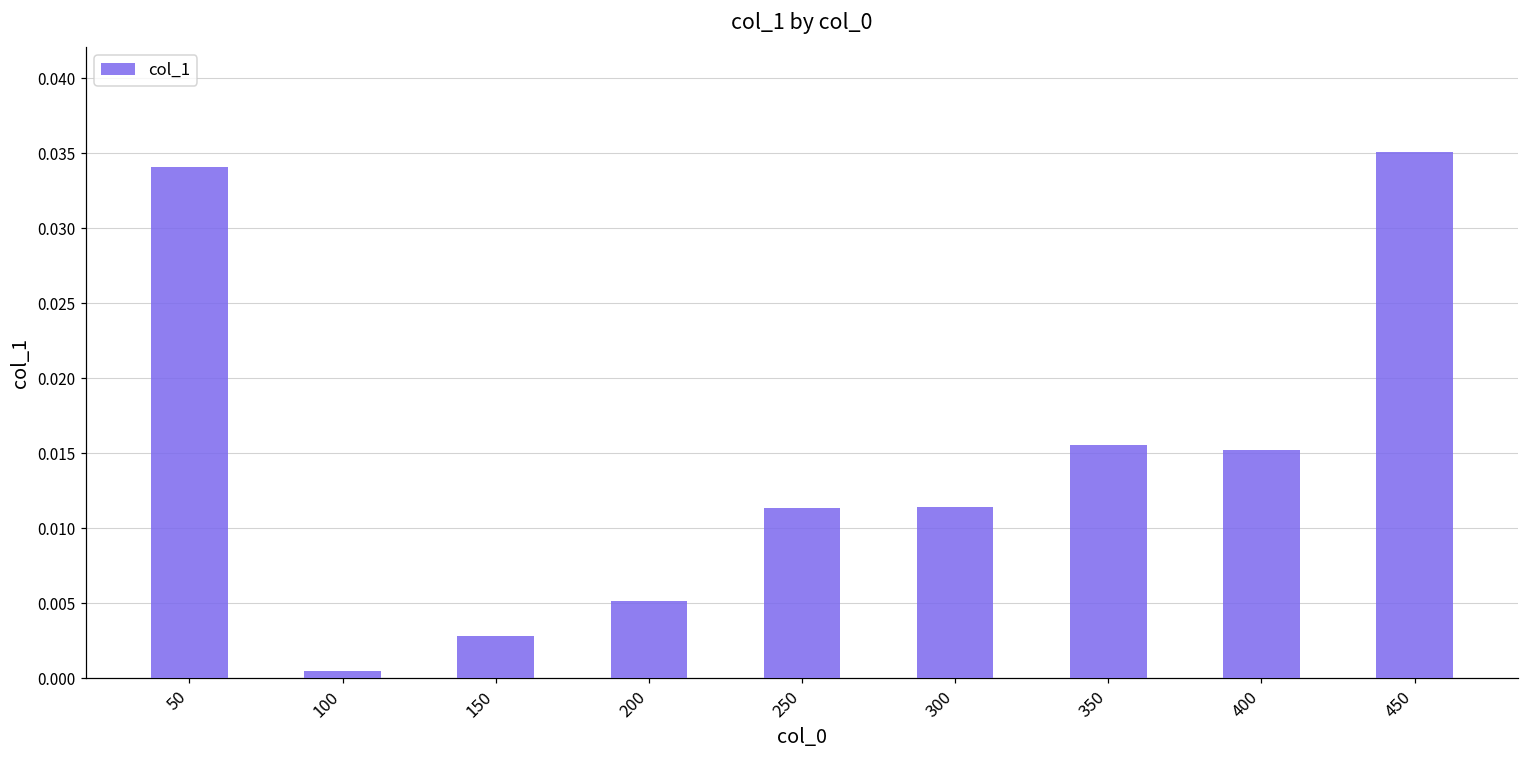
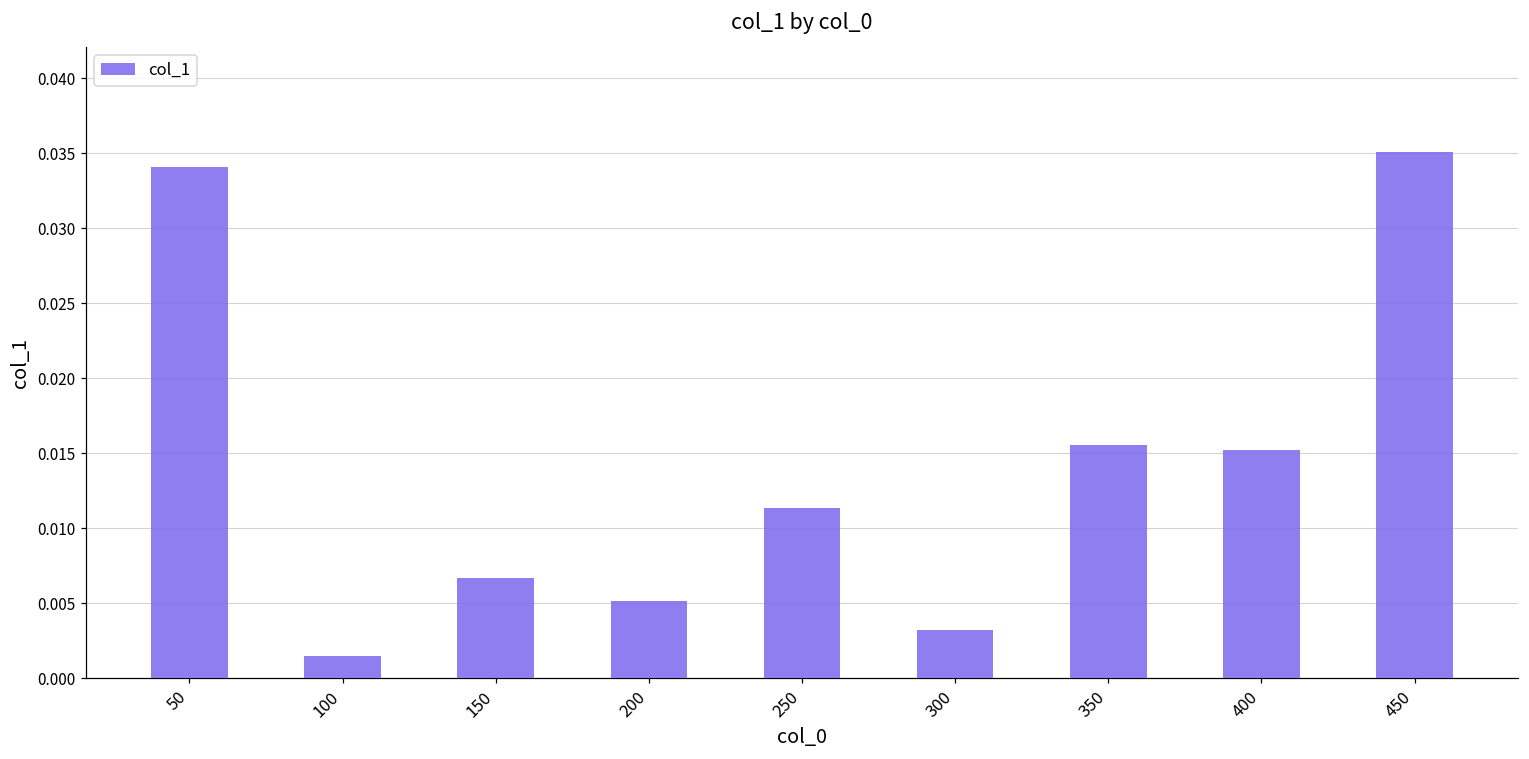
  {
    "50": 0.0341,
-   "100": 0.0005,
-   "150": 0.0028,
+   "100": 0.0015,
+   "150": 0.0067,
    "200": 0.0052,
    "250": 0.0114,
-   "300": 0.0114,
+   "300": 0.0032,
    "350": 0.0156,
    "400": 0.0152,
    "450": 0.0351
  }
